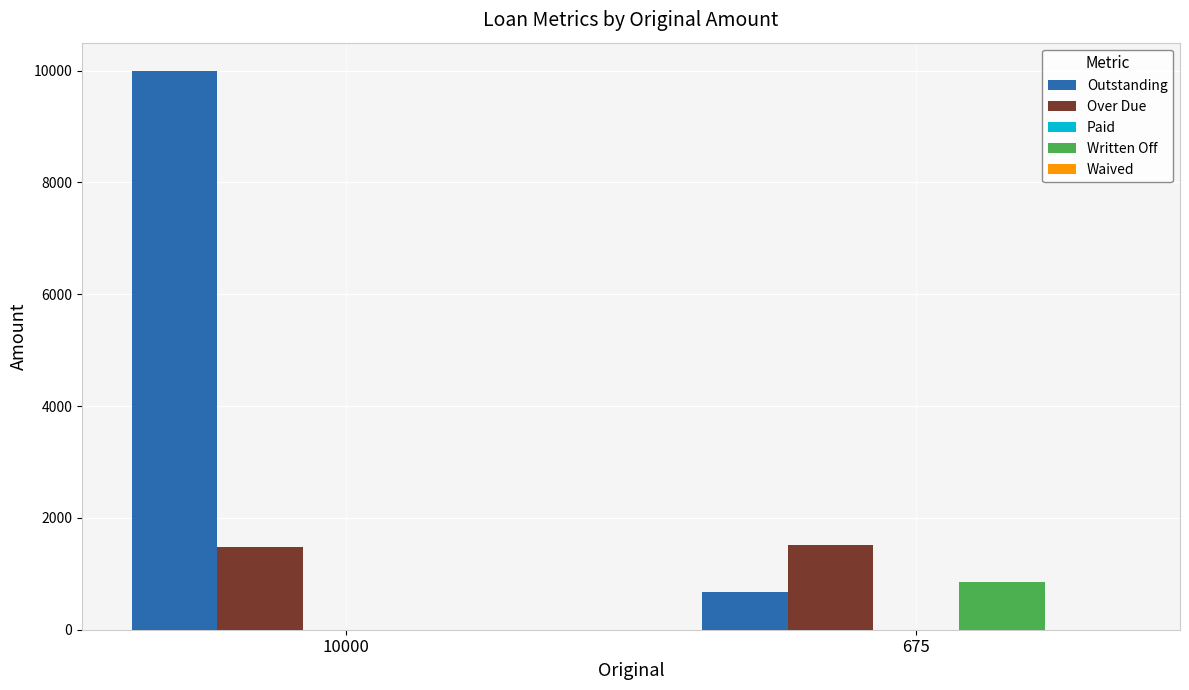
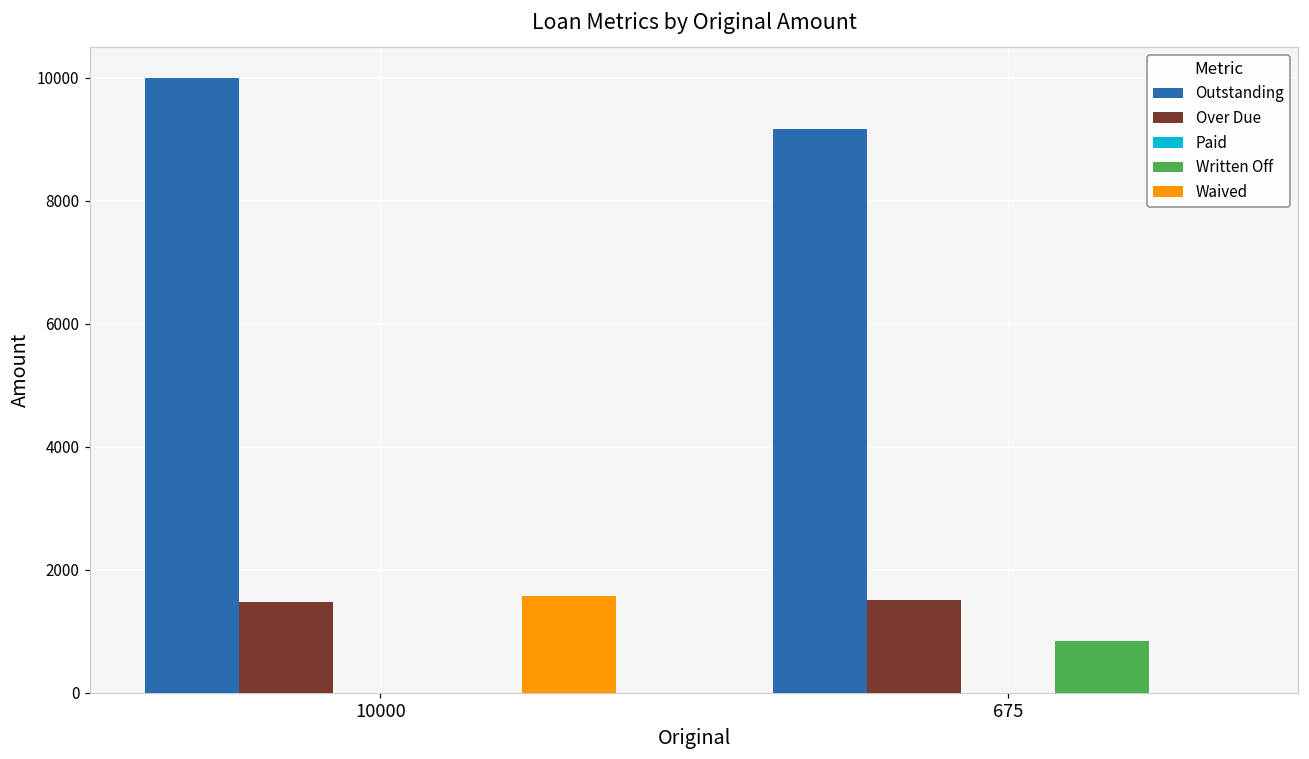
  {
    "Outstanding": {
      "10000": 10000,
-     "675": 700
+     "675": 9200
    },
    "Over Due": {
      "10000": 1500,
      "675": 1500
    },
    "Paid": {
      "10000": 0,
      "675": 0
    },
    "Written Off": {
      "10000": 0,
      "675": 800
    },
    "Waived": {
-     "10000": 0,
+     "10000": 1600,
      "675": 0
    }
  }
